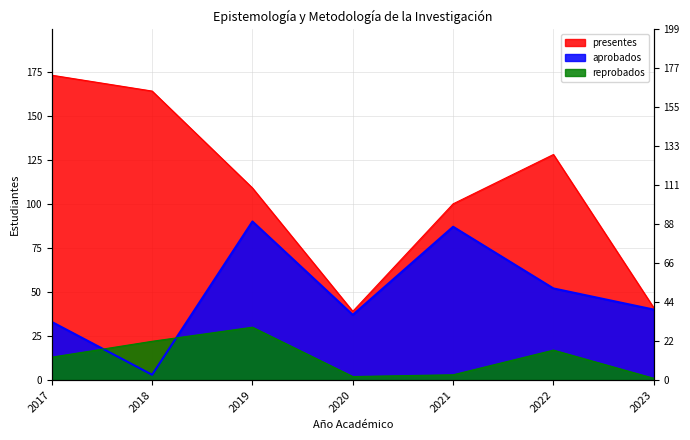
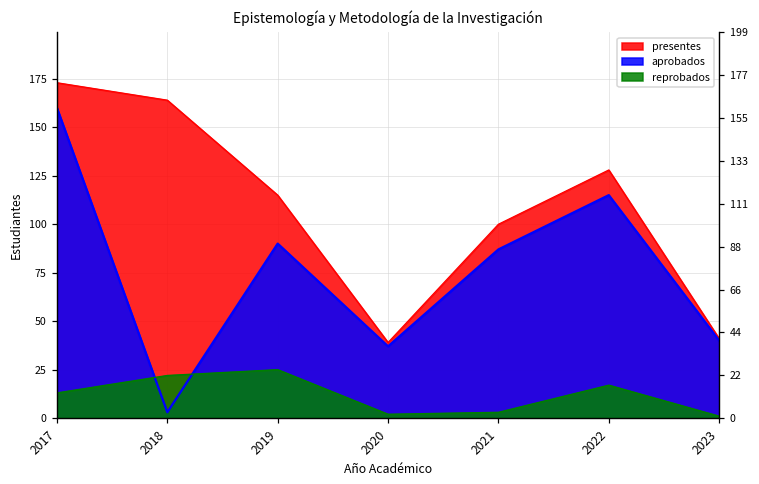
  {
    "presentes": {
      "2017": 173,
      "2018": 164,
-     "2019": 109,
+     "2019": 115,
      "2020": 39,
      "2021": 100,
      "2022": 128
    },
    "aprobados": {
-     "2017": 33,
+     "2017": 160,
      "2018": 3,
      "2019": 90,
      "2020": 37,
      "2021": 87,
-     "2022": 52
+     "2022": 115
    },
    "reprobados": {
      "2017": 13,
      "2018": 22,
-     "2019": 30,
+     "2019": 25,
      "2020": 2,
      "2021": 3,
      "2022": 17,
      "2023": 1
    }
  }
